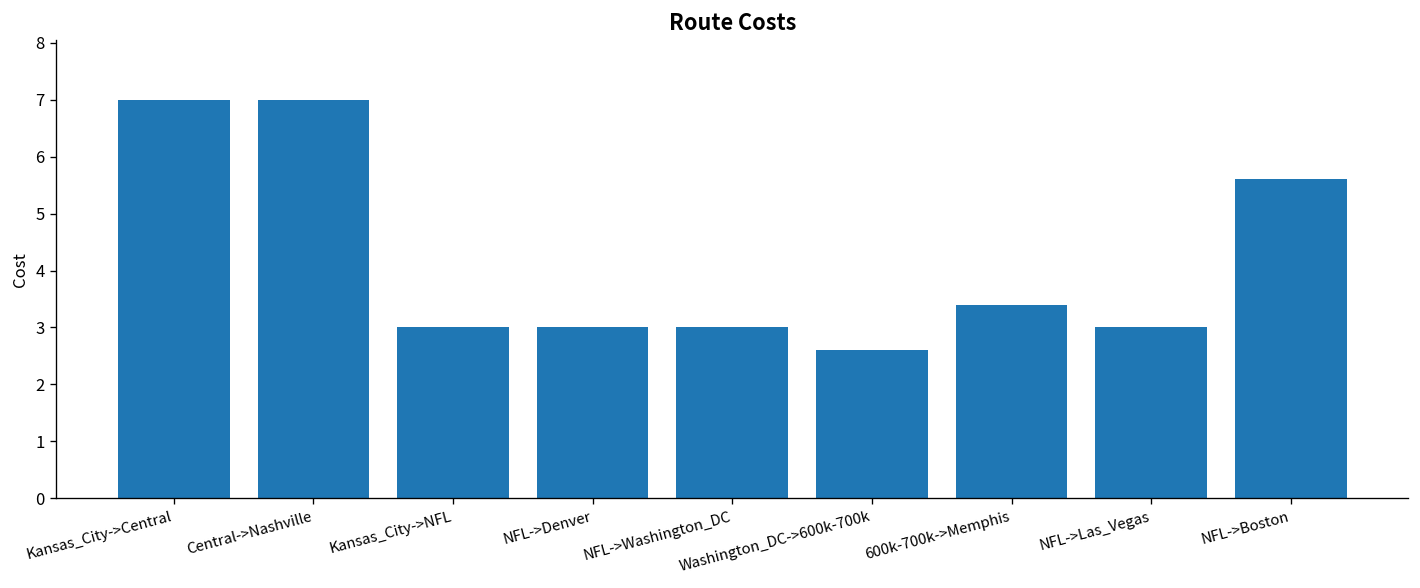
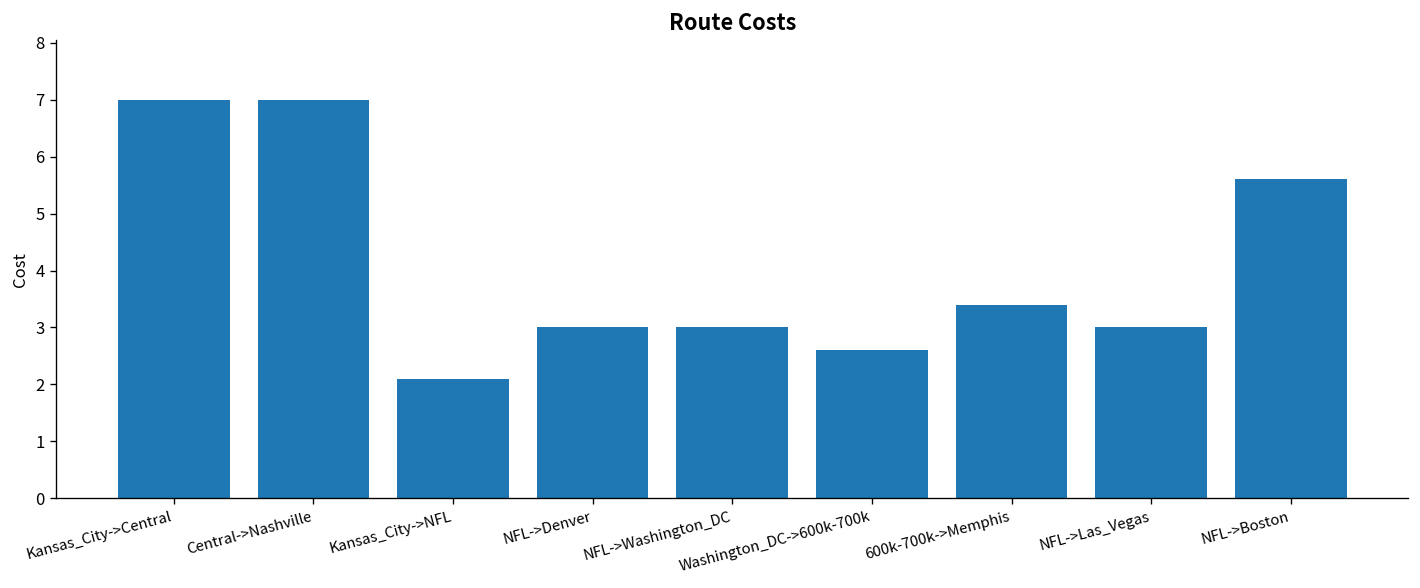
  {
    "Kansas_City->Central": 7.0,
    "Central->Nashville": 7.0,
-   "Kansas_City->NFL": 3.0,
+   "Kansas_City->NFL": 2.1,
    "NFL->Denver": 3.0,
    "NFL->Washington_DC": 3.0,
    "Washington_DC->600k-700k": 2.6,
    "600k-700k->Memphis": 3.4,
    "NFL->Las_Vegas": 3.0,
    "NFL->Boston": 5.6
  }
